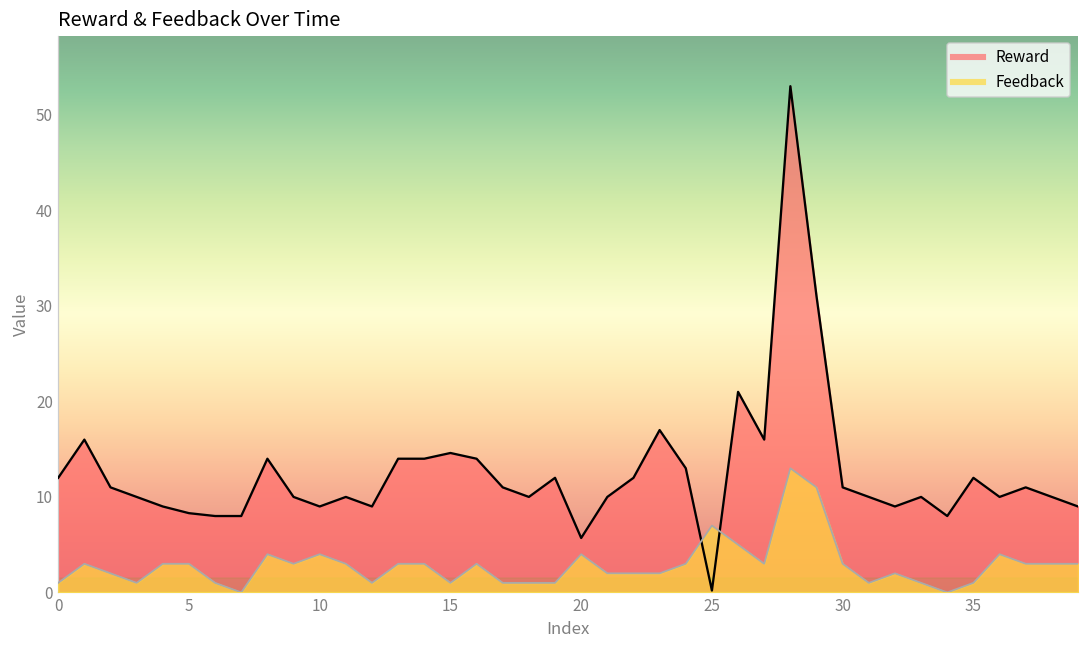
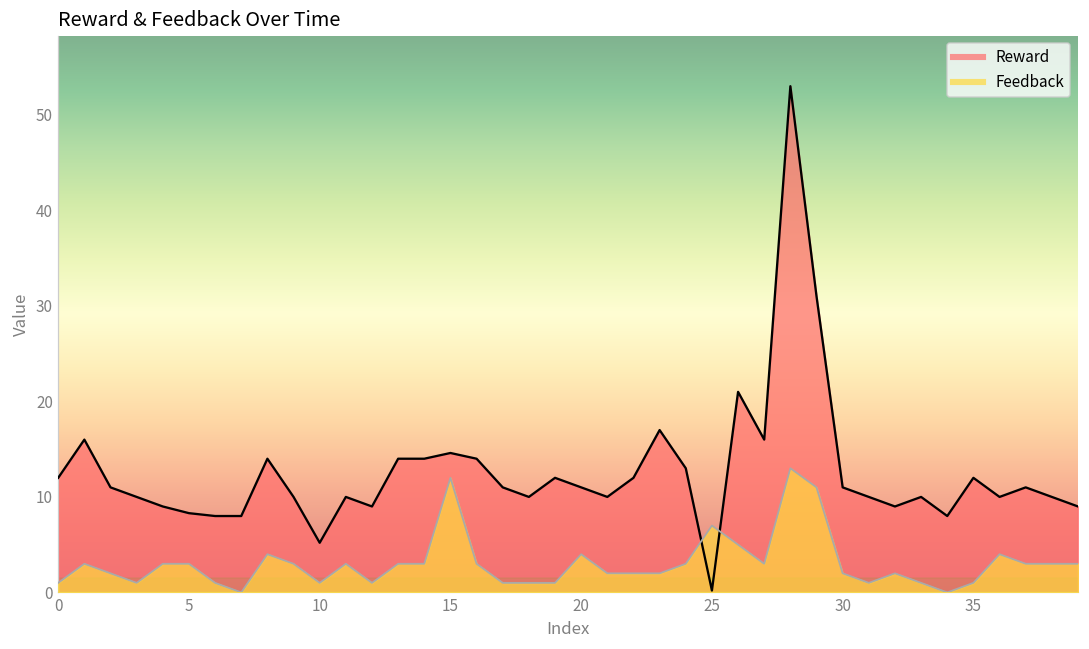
  {
    "Reward": {
      "0": 12,
      "5": 8,
-     "10": 9,
+     "10": 5,
      "15": 15,
-     "20": 6,
+     "20": 11,
      "25": 0,
      "30": 11,
      "35": 12
    },
    "Feedback": {
      "0": 1,
      "5": 3,
-     "10": 4,
-     "15": 1,
+     "10": 1,
+     "15": 12,
      "20": 4,
      "25": 7,
-     "30": 3,
+     "30": 2,
      "35": 1
    }
  }
